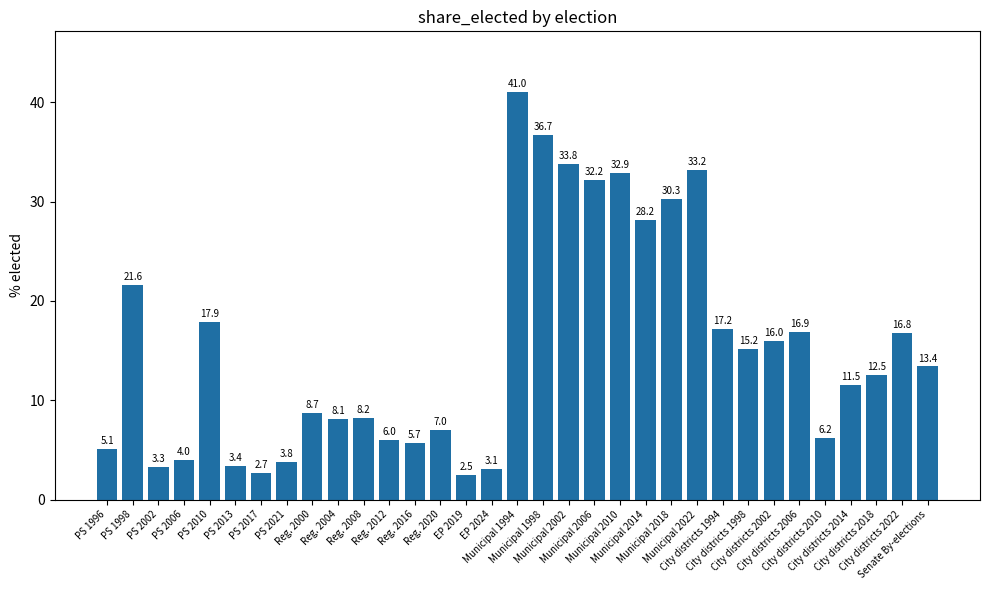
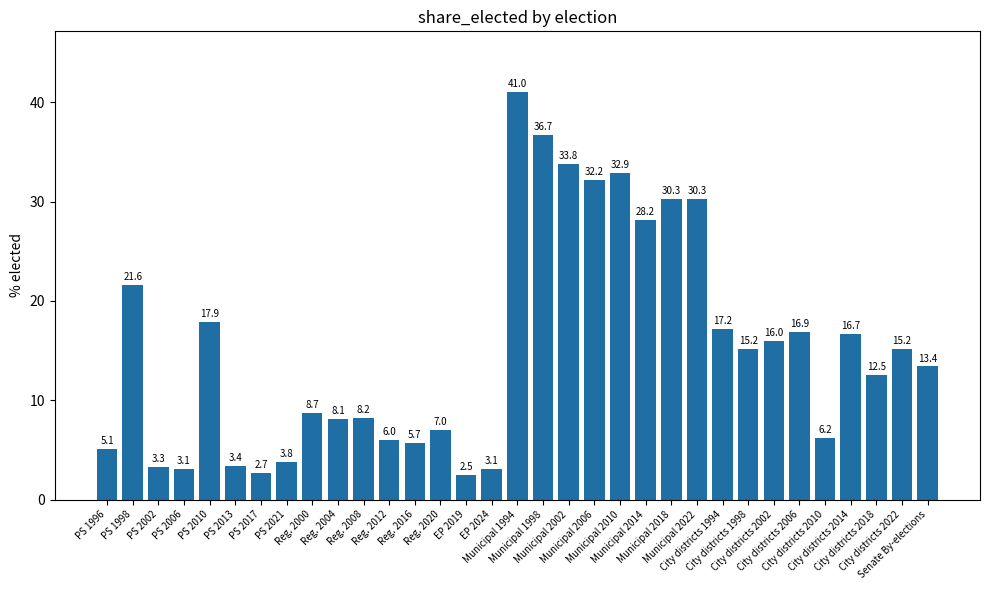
  {
    "PS 1996": 5.1,
    "PS 1998": 21.6,
    "PS 2002": 3.3,
-   "PS 2006": 4.0,
+   "PS 2006": 3.1,
    "PS 2010": 17.9,
    "PS 2013": 3.4,
    "PS 2017": 2.7,
    "PS 2021": 3.8,
    "Reg. 2000": 8.7,
    "Reg. 2004": 8.1,
    "Reg. 2008": 8.2,
    "Reg. 2012": 6.0,
    "Reg. 2016": 5.7,
    "Reg. 2020": 7.0,
    "EP 2019": 2.5,
    "EP 2024": 3.1,
    "Municipal 1994": 41.0,
    "Municipal 1998": 36.7,
    "Municipal 2002": 33.8,
    "Municipal 2006": 32.2,
    "Municipal 2010": 32.9,
    "Municipal 2014": 28.2,
    "Municipal 2018": 30.3,
-   "Municipal 2022": 33.2,
+   "Municipal 2022": 30.3,
    "City districts 1994": 17.2,
    "City districts 1998": 15.2,
    "City districts 2002": 16.0,
    "City districts 2006": 16.9,
    "City districts 2010": 6.2,
-   "City districts 2014": 11.5,
+   "City districts 2014": 16.7,
    "City districts 2018": 12.5,
-   "City districts 2022": 16.8,
+   "City districts 2022": 15.2,
    "Senate By-elections": 13.4
  }
